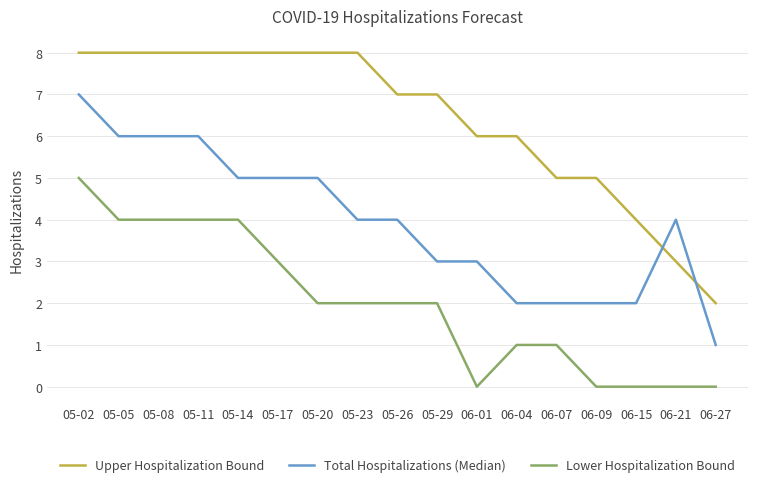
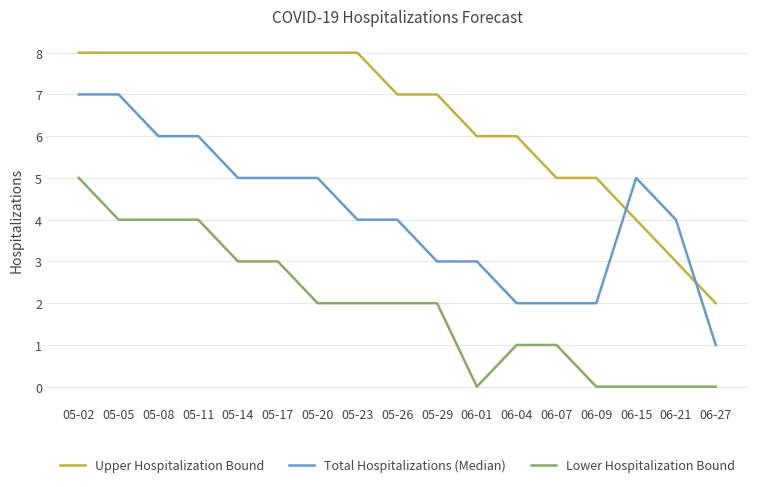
  {
    "Upper Hospitalization Bound": {
      "05-02": 8,
      "05-05": 8,
      "05-08": 8,
      "05-11": 8,
      "05-14": 8,
      "05-17": 8,
      "05-20": 8,
      "05-23": 8,
      "05-26": 7,
      "05-29": 7,
      "06-01": 6,
      "06-04": 6,
      "06-07": 5,
      "06-09": 5,
      "06-15": 4,
      "06-21": 3,
      "06-27": 2
    },
    "Total Hospitalizations (Median)": {
      "05-02": 7,
-     "05-05": 6,
+     "05-05": 7,
      "05-08": 6,
      "05-11": 6,
      "05-14": 5,
      "05-17": 5,
      "05-20": 5,
      "05-23": 4,
      "05-26": 4,
      "05-29": 3,
      "06-01": 3,
      "06-04": 2,
      "06-07": 2,
      "06-09": 2,
-     "06-15": 2,
+     "06-15": 5,
      "06-21": 4,
      "06-27": 1
    },
    "Lower Hospitalization Bound": {
      "05-02": 5,
      "05-05": 4,
      "05-08": 4,
      "05-11": 4,
-     "05-14": 4,
+     "05-14": 3,
      "05-17": 3,
      "05-20": 2,
      "05-23": 2,
      "05-26": 2,
      "05-29": 2,
      "06-01": 0,
      "06-04": 1,
      "06-07": 1,
      "06-09": 0,
      "06-15": 0,
      "06-21": 0,
      "06-27": 0
    }
  }
